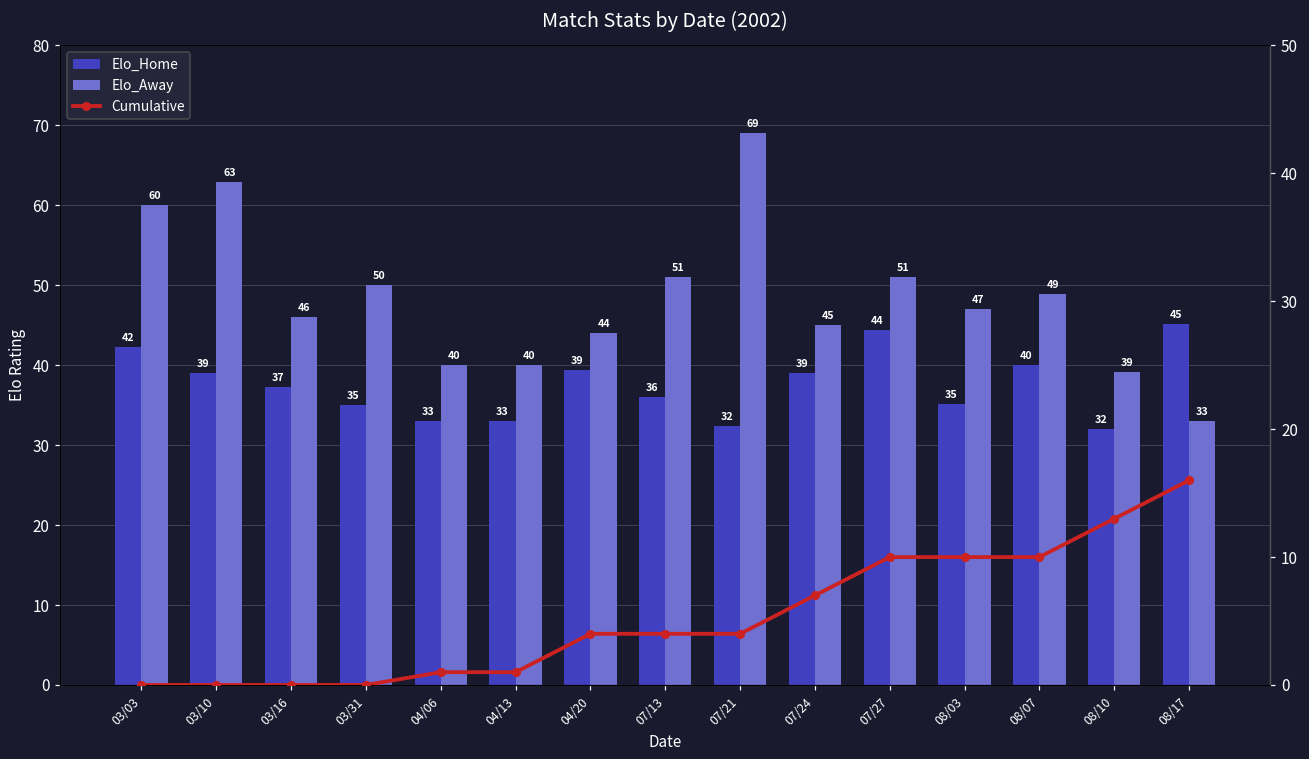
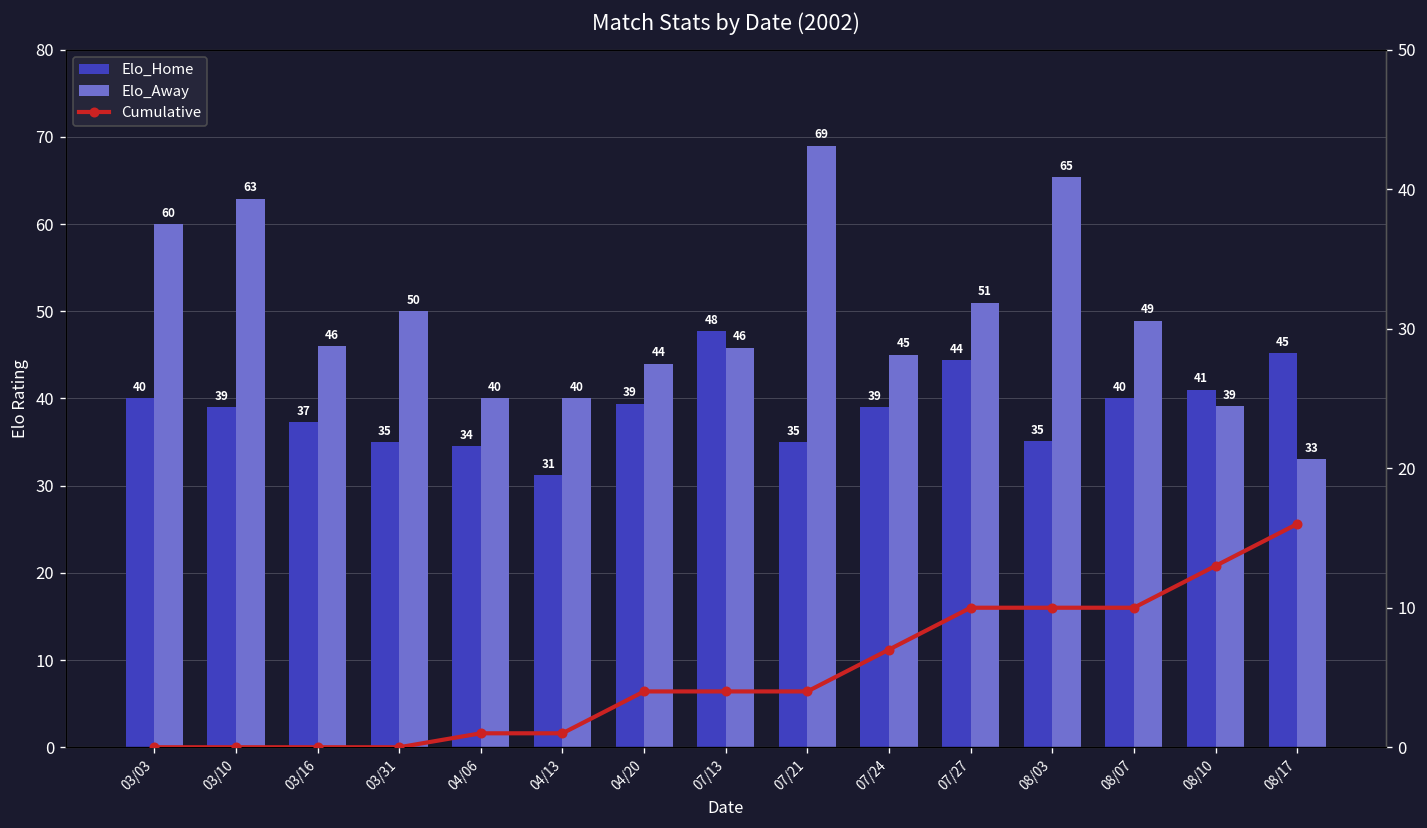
  {
    "Elo_Home": {
-     "03/03": 42,
+     "03/03": 40,
      "03/10": 39,
      "03/16": 37,
      "03/31": 35,
-     "04/06": 33,
-     "04/13": 33,
+     "04/06": 34,
+     "04/13": 31,
      "04/20": 39,
-     "07/13": 36,
-     "07/21": 32,
+     "07/13": 48,
+     "07/21": 35,
      "07/24": 39,
      "07/27": 44,
      "08/03": 35,
      "08/07": 40,
-     "08/10": 32,
+     "08/10": 41,
      "08/17": 45
    },
    "Elo_Away": {
      "03/03": 60,
      "03/10": 63,
      "03/16": 46,
      "03/31": 50,
      "04/06": 40,
      "04/13": 40,
      "04/20": 44,
-     "07/13": 51,
+     "07/13": 46,
      "07/21": 69,
      "07/24": 45,
      "07/27": 51,
-     "08/03": 47,
+     "08/03": 65,
      "08/07": 49,
      "08/10": 39,
      "08/17": 33
    }
  }
